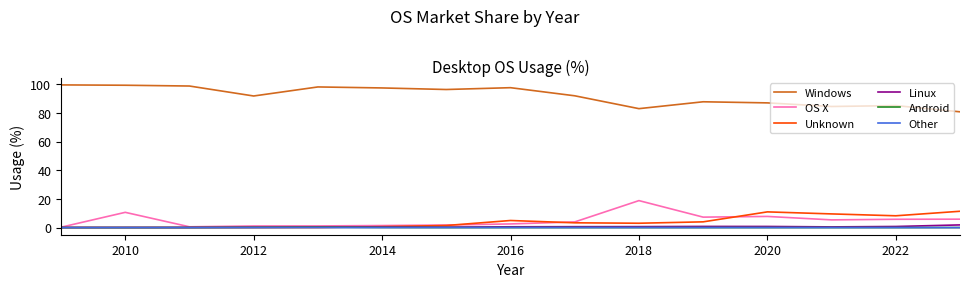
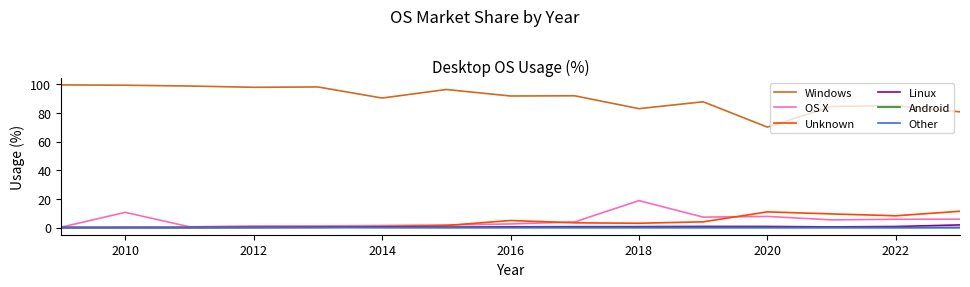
  {
    "Windows": {
      "2010": 99,
-     "2012": 92,
-     "2014": 98,
-     "2016": 98,
+     "2012": 98,
+     "2014": 90,
+     "2016": 92,
      "2018": 83,
-     "2020": 87
+     "2020": 70
    },
    "OS X": {
      "2010": 11,
      "2016": 3,
      "2018": 19,
      "2020": 8,
      "2022": 6
    },
    "Unknown": {
      "2016": 5,
      "2018": 3,
      "2020": 11,
      "2022": 8
    }
  }
